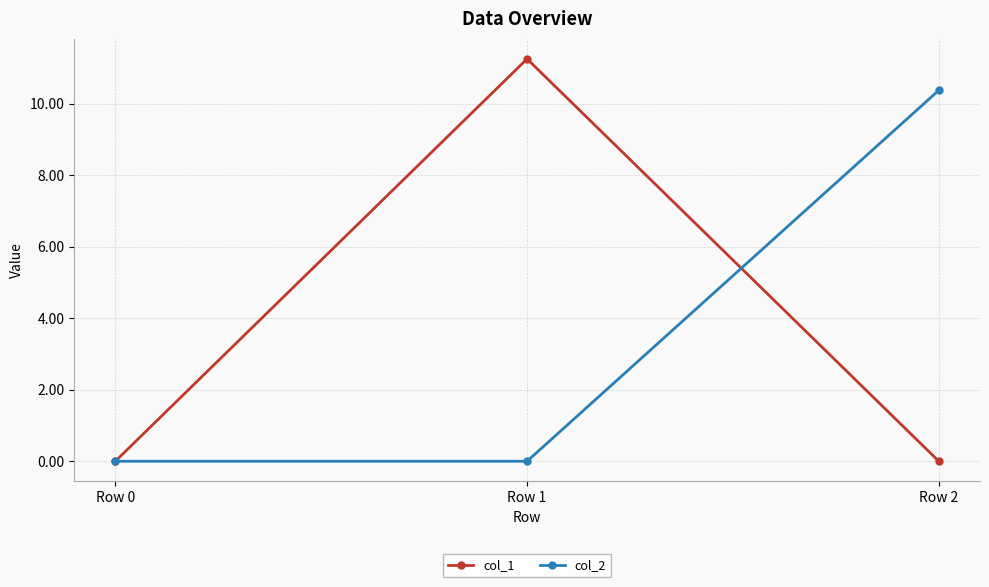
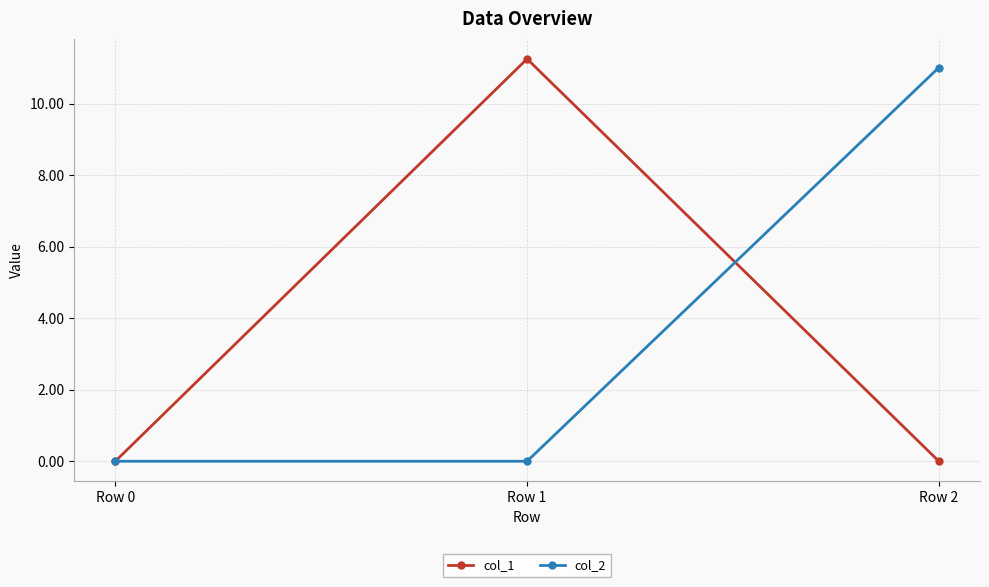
  {
    "col_1": {
      "Row 1": 11.3,
      "Row 2": 0.0
    },
    "col_2": {
      "Row 1": 0.0,
-     "Row 2": 10.4
+     "Row 2": 11.0
    }
  }
